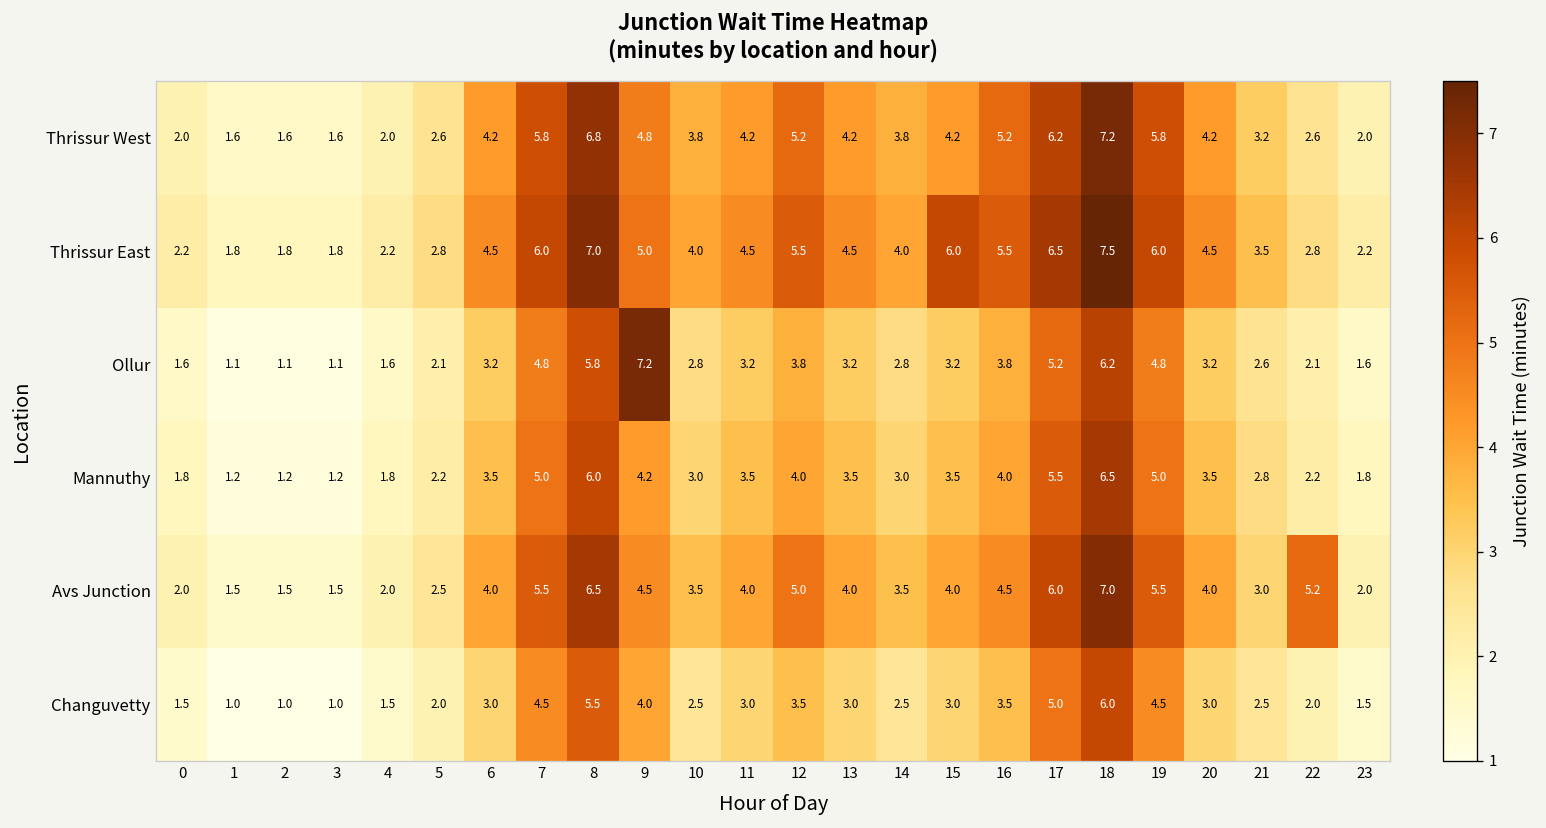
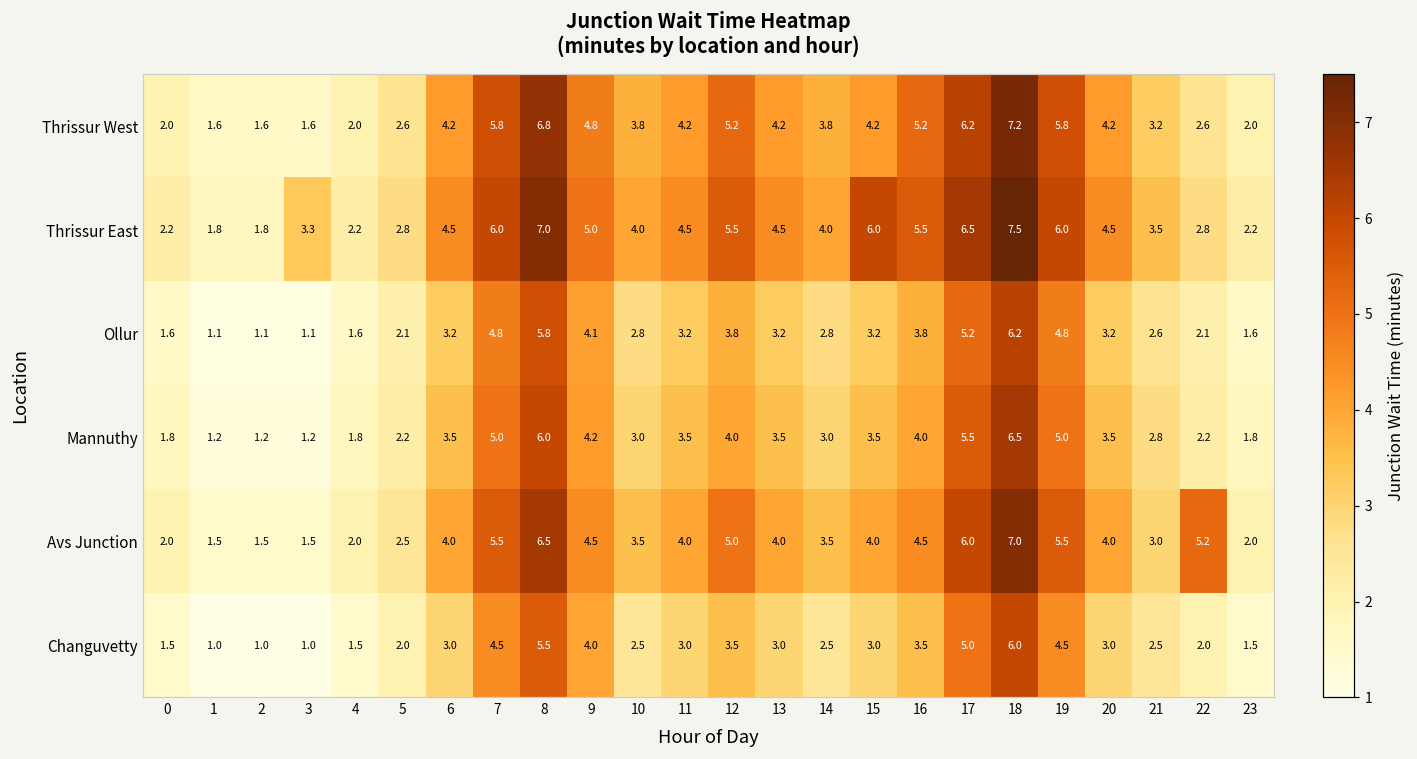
  {
    "Thrissur West": {
      "0": 2.0,
      "1": 1.6,
      "2": 1.6,
      "3": 1.6,
      "4": 2.0,
      "5": 2.6,
      "6": 4.2,
      "7": 5.8,
      "8": 6.8,
      "9": 4.8,
      "10": 3.8,
      "11": 4.2,
      "12": 5.2,
      "13": 4.2,
      "14": 3.8,
      "15": 4.2,
      "16": 5.2,
      "17": 6.2,
      "18": 7.2,
      "19": 5.8,
      "20": 4.2,
      "21": 3.2,
      "22": 2.6,
      "23": 2.0
    },
    "Thrissur East": {
      "0": 2.2,
      "1": 1.8,
      "2": 1.8,
-     "3": 1.8,
+     "3": 3.3,
      "4": 2.2,
      "5": 2.8,
      "6": 4.5,
      "7": 6.0,
      "8": 7.0,
      "9": 5.0,
      "10": 4.0,
      "11": 4.5,
      "12": 5.5,
      "13": 4.5,
      "14": 4.0,
      "15": 6.0,
      "16": 5.5,
      "17": 6.5,
      "18": 7.5,
      "19": 6.0,
      "20": 4.5,
      "21": 3.5,
      "22": 2.8,
      "23": 2.2
    },
    "Ollur": {
      "0": 1.6,
      "1": 1.1,
      "2": 1.1,
      "3": 1.1,
      "4": 1.6,
      "5": 2.1,
      "6": 3.2,
      "7": 4.8,
      "8": 5.8,
-     "9": 7.2,
+     "9": 4.1,
      "10": 2.8,
      "11": 3.2,
      "12": 3.8,
      "13": 3.2,
      "14": 2.8,
      "15": 3.2,
      "16": 3.8,
      "17": 5.2,
      "18": 6.2,
      "19": 4.8,
      "20": 3.2,
      "21": 2.6,
      "22": 2.1,
      "23": 1.6
    },
    "Mannuthy": {
      "0": 1.8,
      "1": 1.2,
      "2": 1.2,
      "3": 1.2,
      "4": 1.8,
      "5": 2.2,
      "6": 3.5,
      "7": 5.0,
      "8": 6.0,
      "9": 4.2,
      "10": 3.0,
      "11": 3.5,
      "12": 4.0,
      "13": 3.5,
      "14": 3.0,
      "15": 3.5,
      "16": 4.0,
      "17": 5.5,
      "18": 6.5,
      "19": 5.0,
      "20": 3.5,
      "21": 2.8,
      "22": 2.2,
      "23": 1.8
    },
    "Avs Junction": {
      "0": 2.0,
      "1": 1.5,
      "2": 1.5,
      "3": 1.5,
      "4": 2.0,
      "5": 2.5,
      "6": 4.0,
      "7": 5.5,
      "8": 6.5,
      "9": 4.5,
      "10": 3.5,
      "11": 4.0,
      "12": 5.0,
      "13": 4.0,
      "14": 3.5,
      "15": 4.0,
      "16": 4.5,
      "17": 6.0,
      "18": 7.0,
      "19": 5.5,
      "20": 4.0,
      "21": 3.0,
      "22": 5.2,
      "23": 2.0
    },
    "Changuvetty": {
      "0": 1.5,
      "1": 1.0,
      "2": 1.0,
      "3": 1.0,
      "4": 1.5,
      "5": 2.0,
      "6": 3.0,
      "7": 4.5,
      "8": 5.5,
      "9": 4.0,
      "10": 2.5,
      "11": 3.0,
      "12": 3.5,
      "13": 3.0,
      "14": 2.5,
      "15": 3.0,
      "16": 3.5,
      "17": 5.0,
      "18": 6.0,
      "19": 4.5,
      "20": 3.0,
      "21": 2.5,
      "22": 2.0,
      "23": 1.5
    }
  }
